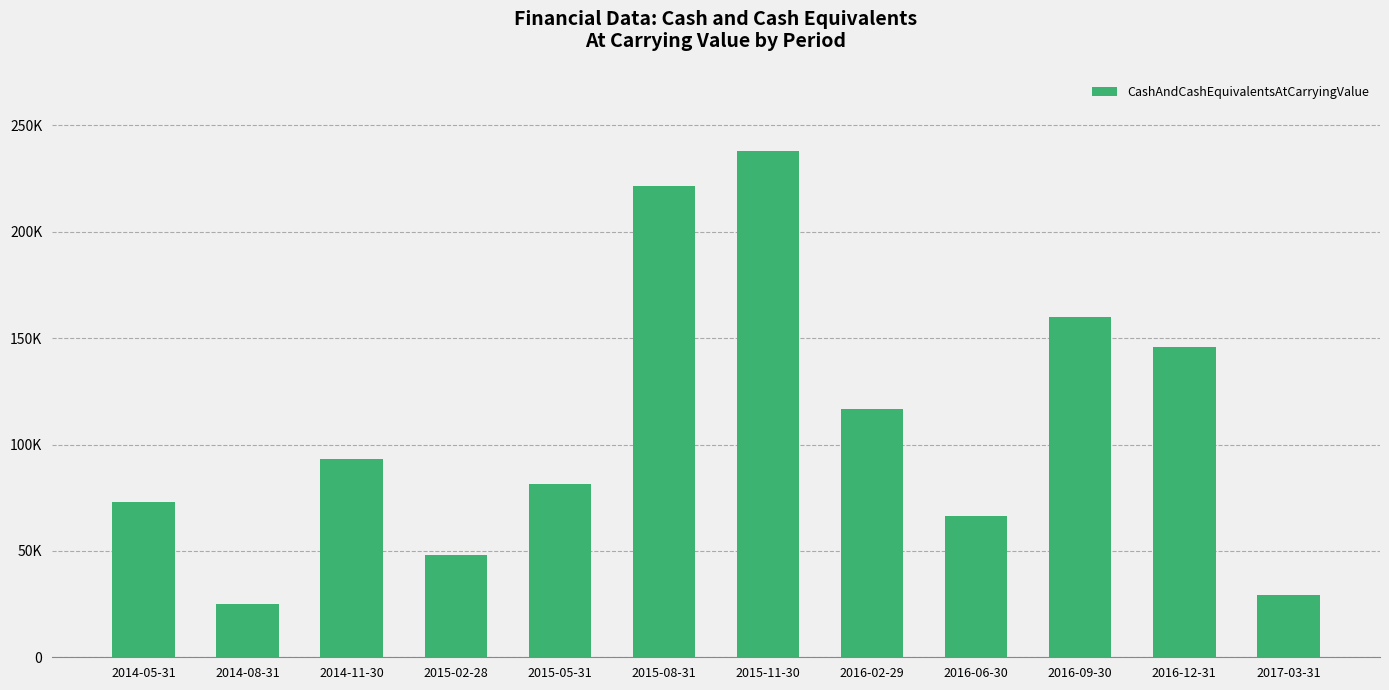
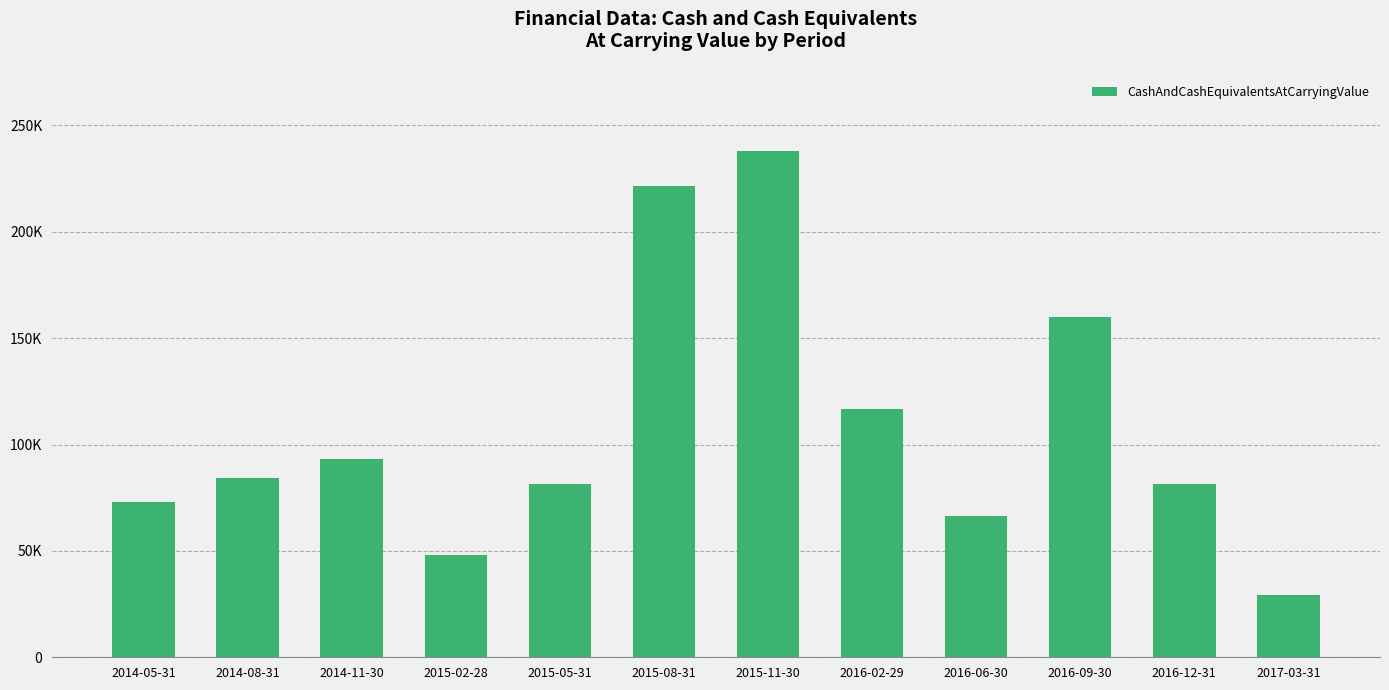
  {
    "2014-05-31": 73000,
-   "2014-08-31": 25000,
+   "2014-08-31": 84000,
    "2014-11-30": 93000,
    "2015-02-28": 48000,
    "2015-05-31": 81000,
    "2015-08-31": 221000,
    "2015-11-30": 238000,
    "2016-02-29": 117000,
    "2016-06-30": 67000,
    "2016-09-30": 160000,
-   "2016-12-31": 146000,
+   "2016-12-31": 81000,
    "2017-03-31": 29000
  }
